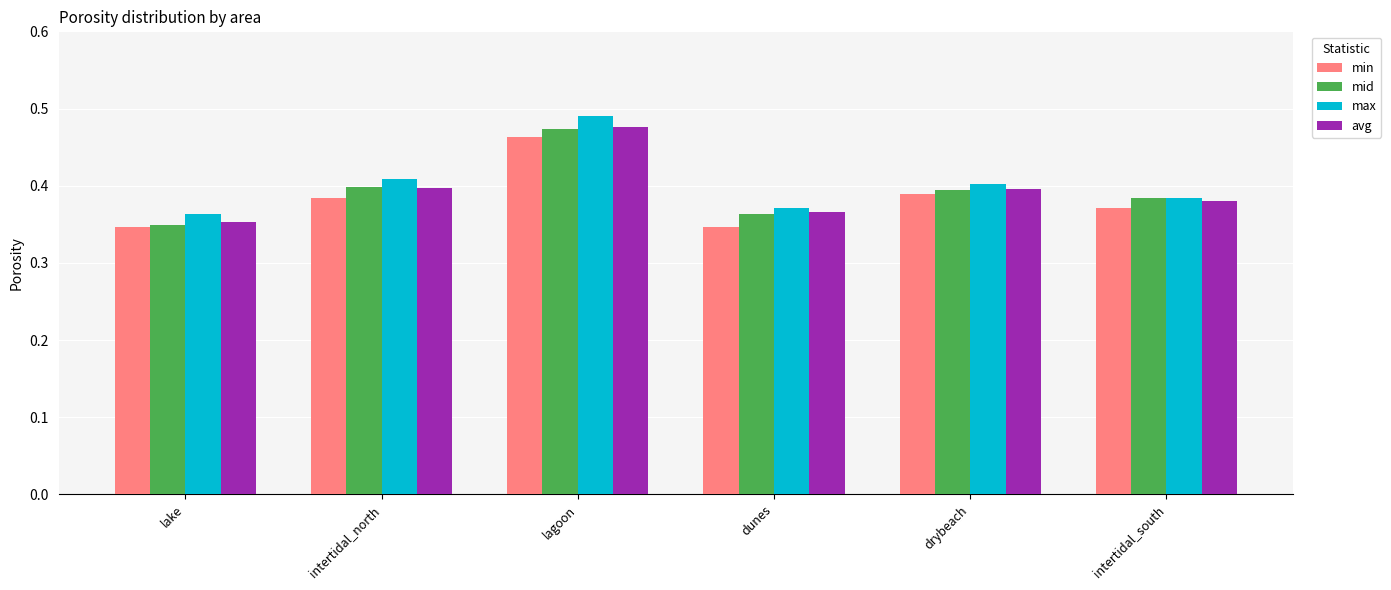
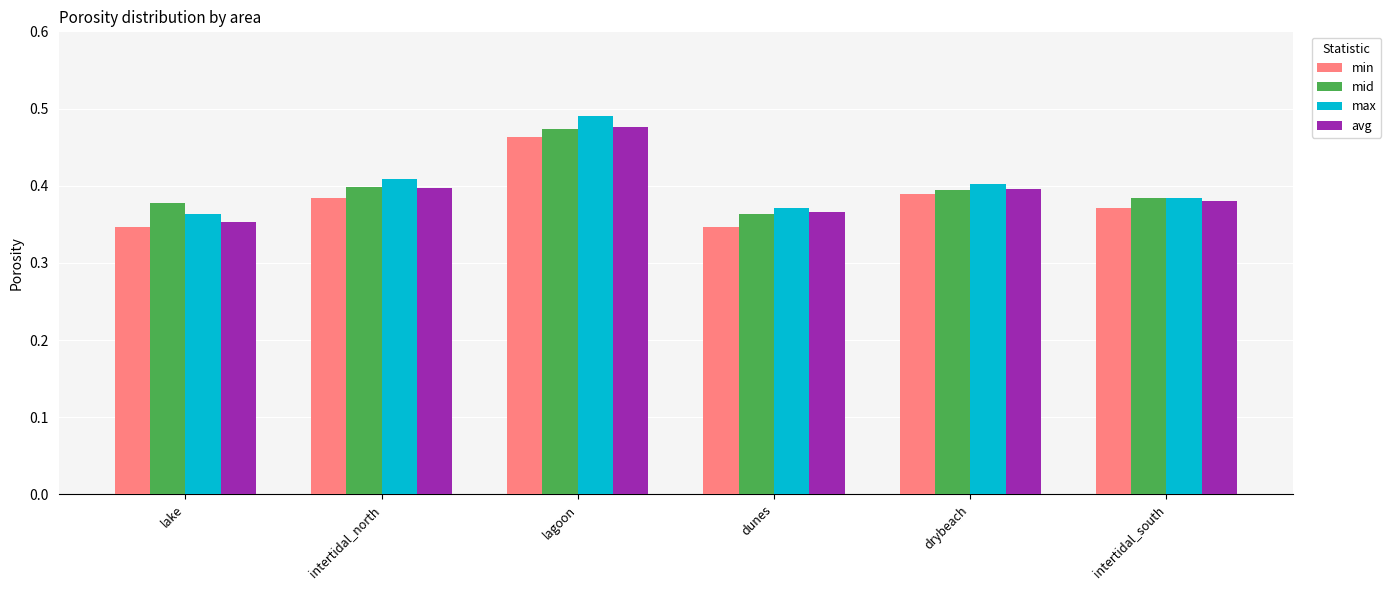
  {
    "min": {
      "lake": 0.35,
      "intertidal_north": 0.38,
      "lagoon": 0.46,
      "dunes": 0.35,
      "drybeach": 0.39,
      "intertidal_south": 0.37
    },
    "mid": {
-     "lake": 0.35,
+     "lake": 0.38,
      "intertidal_north": 0.40,
      "lagoon": 0.47,
      "dunes": 0.36,
      "drybeach": 0.39,
      "intertidal_south": 0.38
    },
    "max": {
      "lake": 0.36,
      "intertidal_north": 0.41,
      "lagoon": 0.49,
      "dunes": 0.37,
      "drybeach": 0.40,
      "intertidal_south": 0.38
    },
    "avg": {
      "lake": 0.35,
      "intertidal_north": 0.40,
      "lagoon": 0.48,
      "dunes": 0.37,
      "drybeach": 0.40,
      "intertidal_south": 0.38
    }
  }
